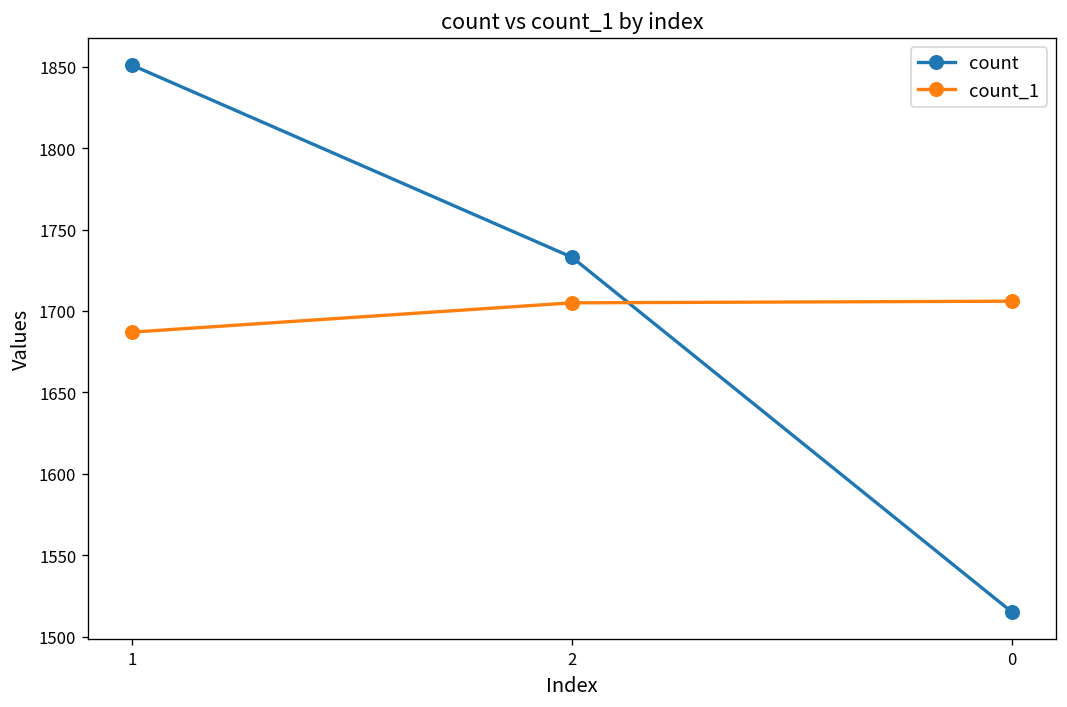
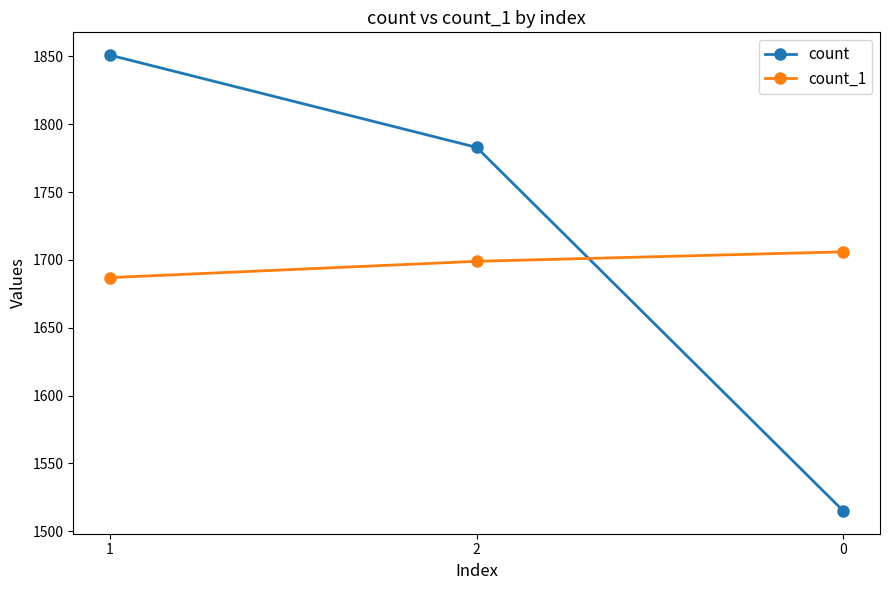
  {
    "count": {
      "1": 1851,
-     "2": 1733,
+     "2": 1783,
      "0": 1515
    },
    "count_1": {
      "1": 1687,
-     "2": 1705,
+     "2": 1699,
      "0": 1706
    }
  }
